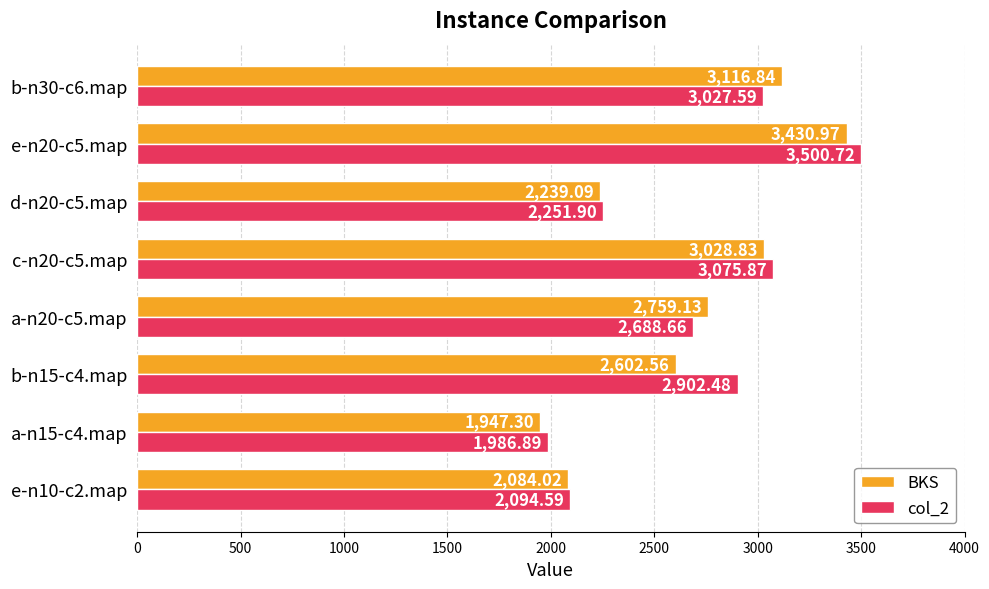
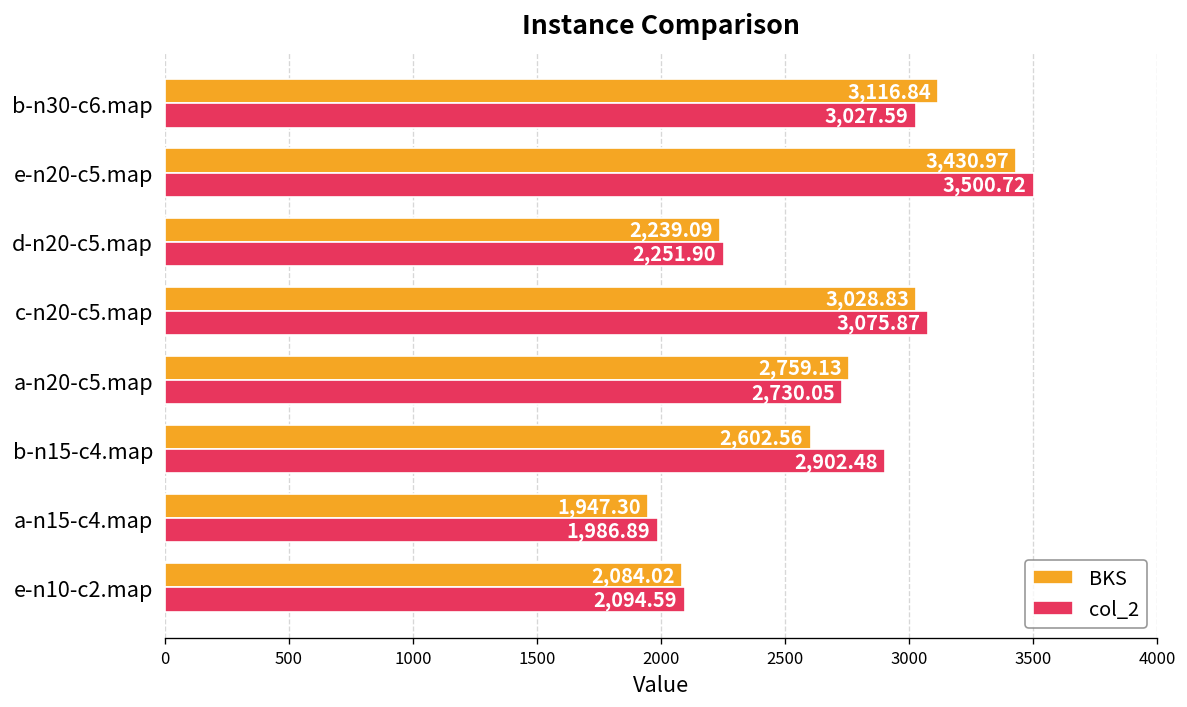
  {
    "BKS": {
      "b-n30-c6.map": "3,116.84",
      "e-n20-c5.map": "3,430.97",
      "d-n20-c5.map": "2,239.09",
      "c-n20-c5.map": "3,028.83",
      "a-n20-c5.map": "2,759.13",
      "b-n15-c4.map": "2,602.56",
      "a-n15-c4.map": "1,947.30",
      "e-n10-c2.map": "2,084.02"
    },
    "col_2": {
      "b-n30-c6.map": "3,027.59",
      "e-n20-c5.map": "3,500.72",
      "d-n20-c5.map": "2,251.90",
      "c-n20-c5.map": "3,075.87",
-     "a-n20-c5.map": "2,688.66",
+     "a-n20-c5.map": "2,730.05",
      "b-n15-c4.map": "2,902.48",
      "a-n15-c4.map": "1,986.89",
      "e-n10-c2.map": "2,094.59"
    }
  }
